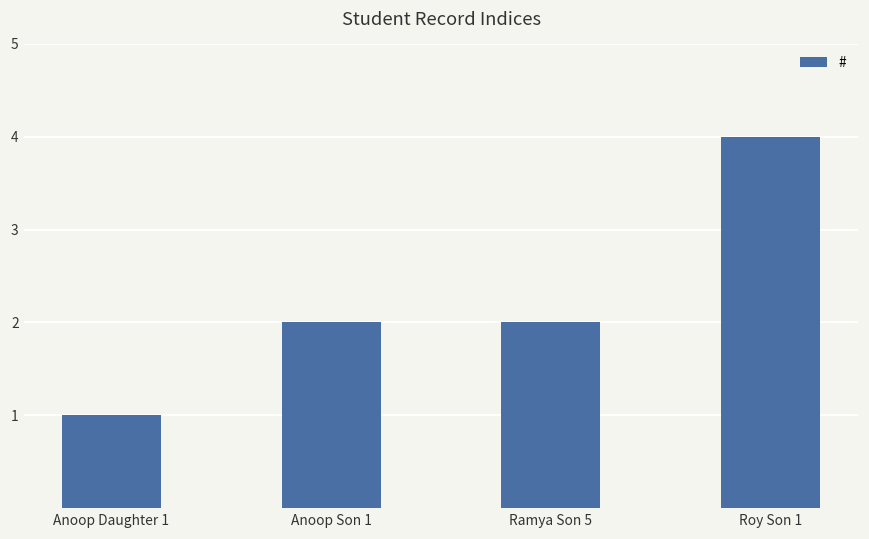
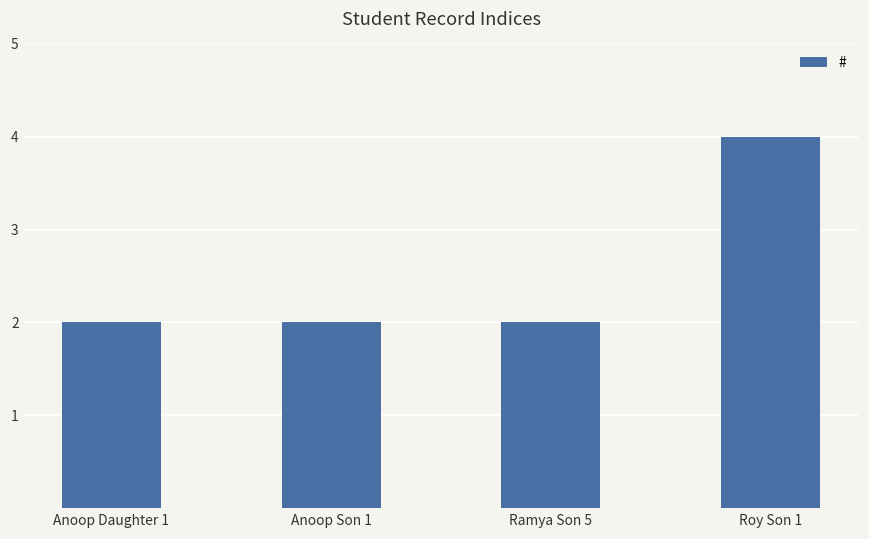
  {
-   "Anoop Daughter 1": 1,
+   "Anoop Daughter 1": 2,
    "Anoop Son 1": 2,
    "Ramya Son 5": 2,
    "Roy Son 1": 4
  }
